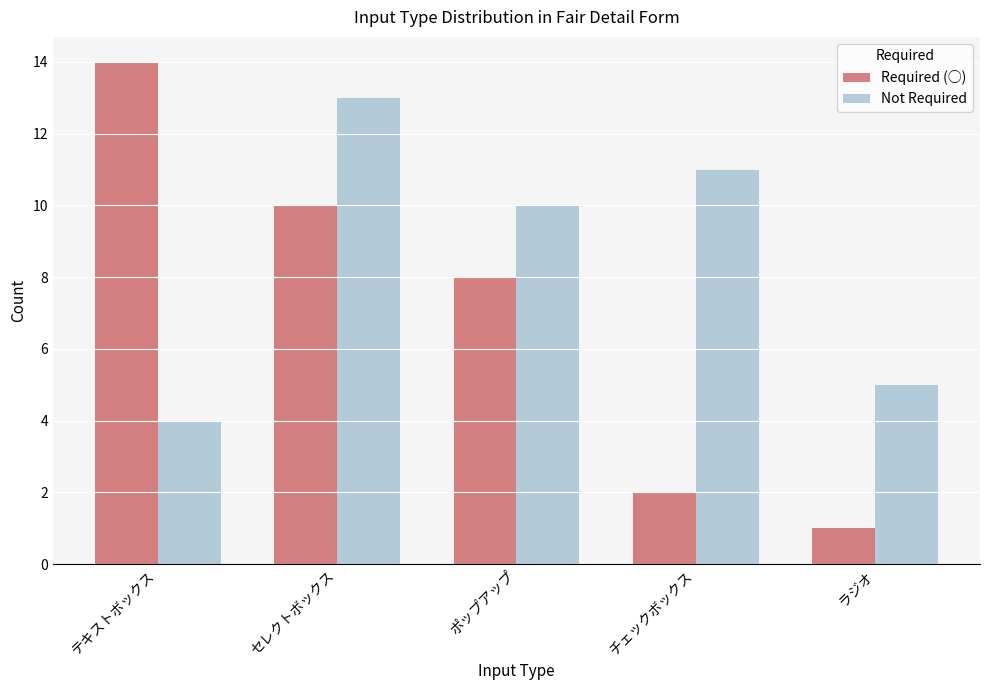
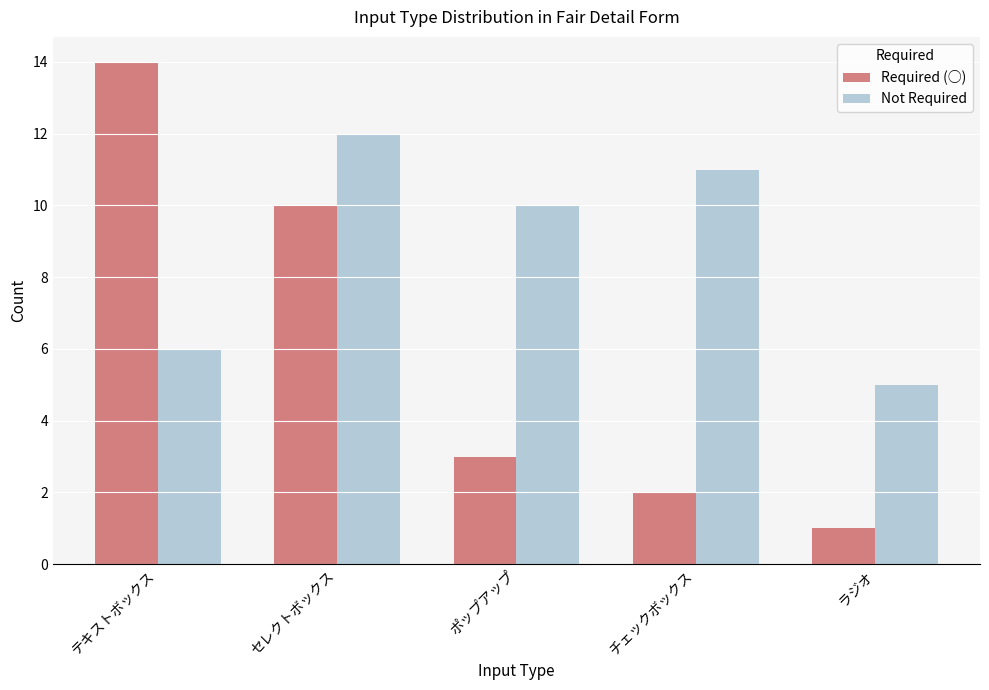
  {
    "Required (○)": {
      "テキストボックス": 14,
      "セレクトボックス": 10,
-     "ポップアップ": 8,
+     "ポップアップ": 3,
      "チェックボックス": 2,
      "ラジオ": 1
    },
    "Not Required": {
-     "テキストボックス": 4,
-     "セレクトボックス": 13,
+     "テキストボックス": 6,
+     "セレクトボックス": 12,
      "ポップアップ": 10,
      "チェックボックス": 11,
      "ラジオ": 5
    }
  }
